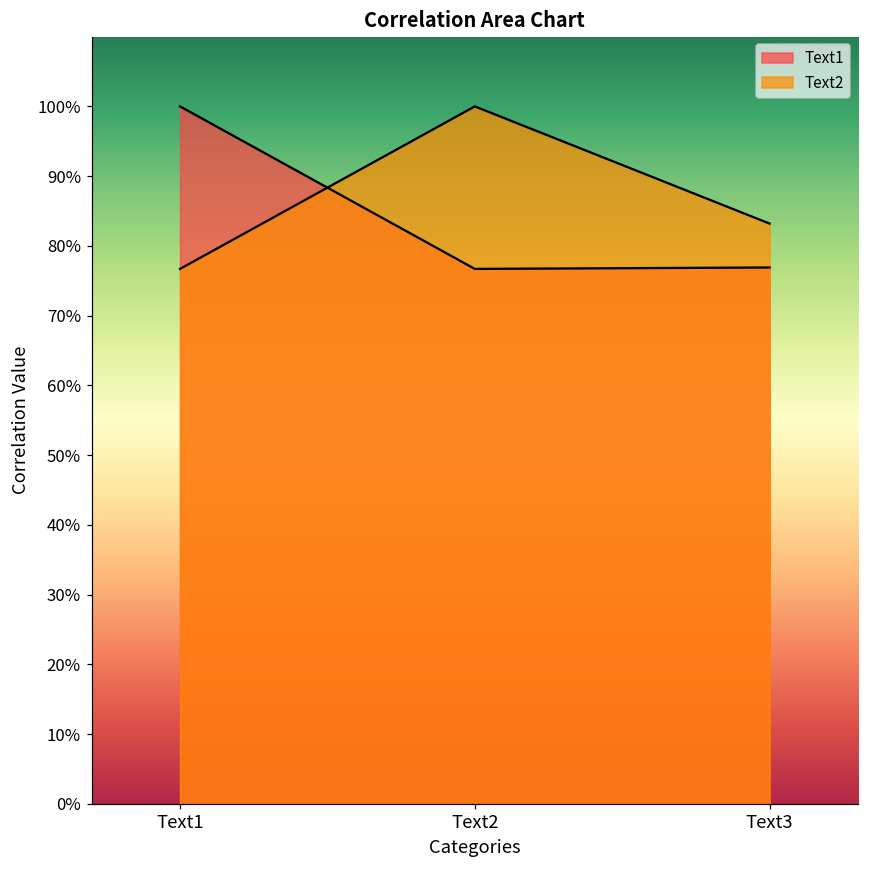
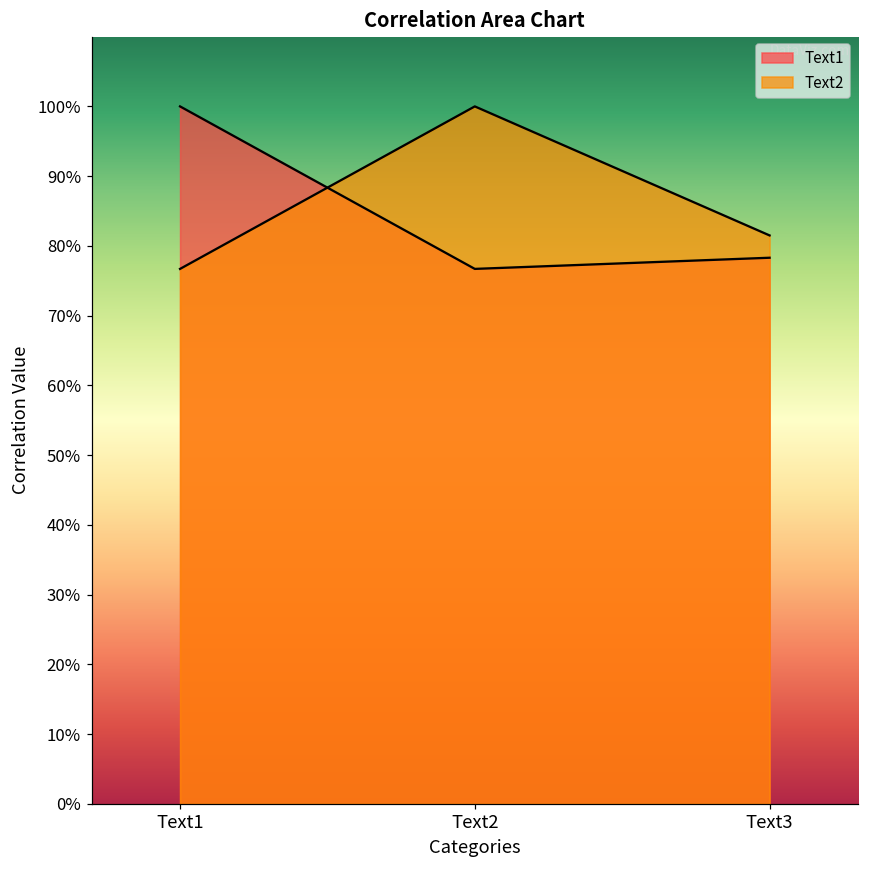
  {
    "Text1": {
      "Text1": "100%",
      "Text2": "77%",
-     "Text3": "77%"
+     "Text3": "78%"
    },
    "Text2": {
      "Text1": "77%",
      "Text2": "100%",
-     "Text3": "83%"
+     "Text3": "82%"
    }
  }
